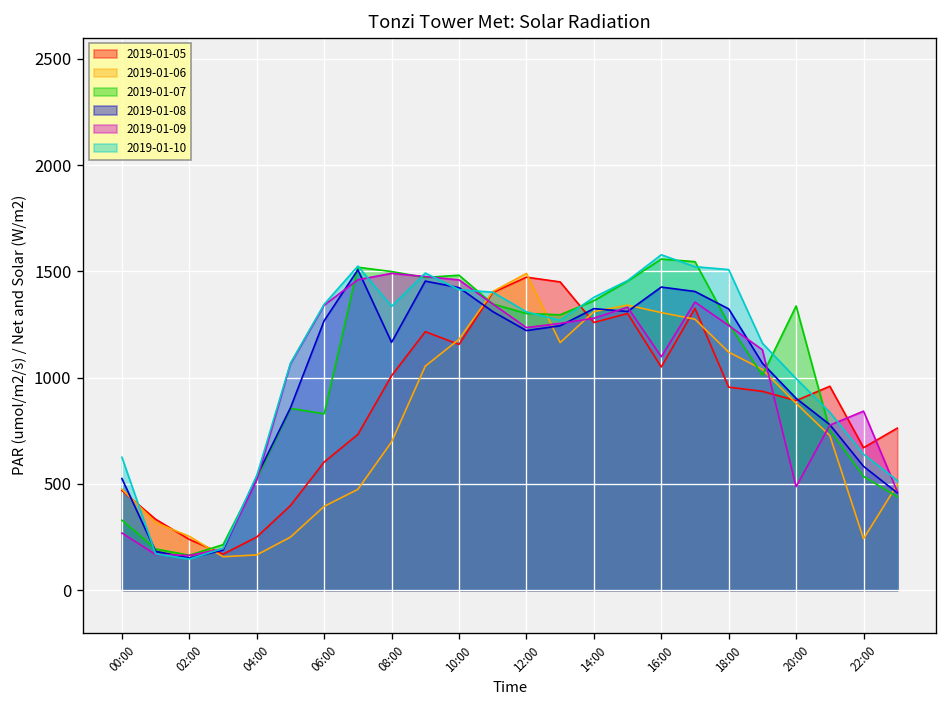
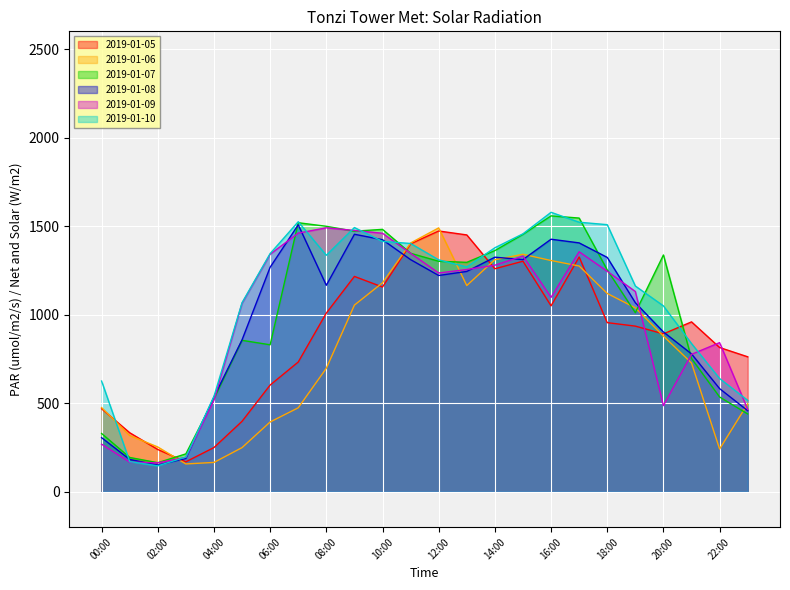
  {
    "2019-01-05": {
      "04:00": 250,
      "06:00": 600,
      "08:00": 1010,
      "10:00": 1160,
      "12:00": 1470,
      "14:00": 1260,
      "16:00": 1050,
      "18:00": 950,
-     "22:00": 670
+     "22:00": 810
    },
    "2019-01-06": {
      "04:00": 170,
      "06:00": 390,
      "08:00": 700,
      "10:00": 1180,
      "12:00": 1490,
      "16:00": 1310,
      "18:00": 1120,
      "22:00": 240
    },
    "2019-01-07": {
      "00:00": 330,
      "06:00": 830,
      "10:00": 1480,
      "14:00": 1360,
      "16:00": 1560,
      "20:00": 1340,
      "22:00": 540
    },
    "2019-01-08": {
-     "00:00": 520,
+     "00:00": 310,
      "06:00": 1270,
      "08:00": 1170,
      "16:00": 1430,
      "18:00": 1320,
      "22:00": 580
    },
    "2019-01-09": {
      "00:00": 270,
      "10:00": 1460,
      "14:00": 1280,
      "16:00": 1100,
      "20:00": 490,
      "22:00": 840
    },
    "2019-01-10": {
      "00:00": 630,
      "08:00": 1340,
      "14:00": 1380,
      "16:00": 1580,
      "18:00": 1510,
-     "20:00": 1000,
+     "20:00": 1050,
      "22:00": 640
    }
  }
